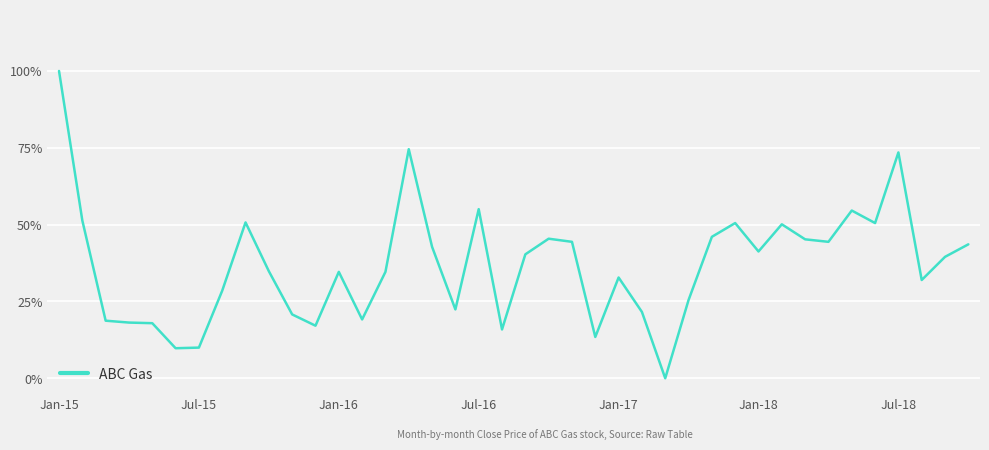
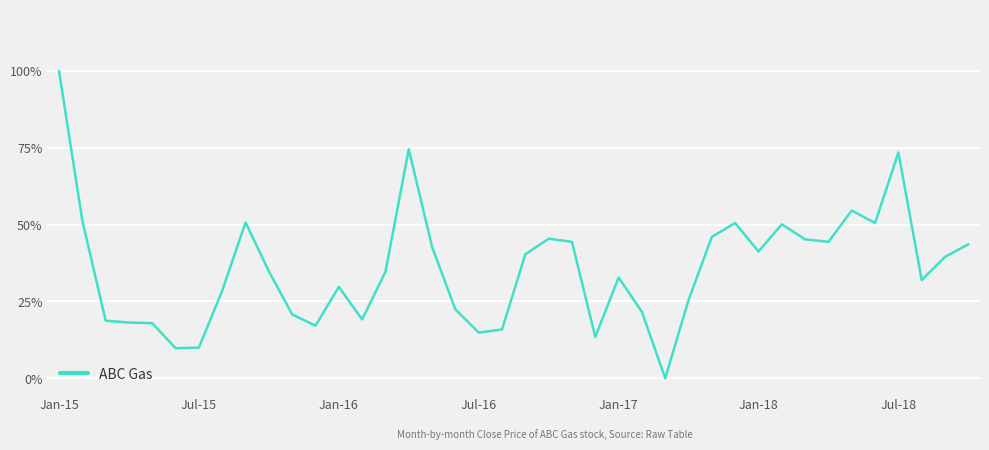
  {
    "Jan-15": "100%",
    "Jul-15": "10%",
-   "Jan-16": "35%",
-   "Jul-16": "55%",
+   "Jan-16": "30%",
+   "Jul-16": "15%",
    "Jan-17": "33%",
    "Jan-18": "41%",
    "Jul-18": "73%"
  }
